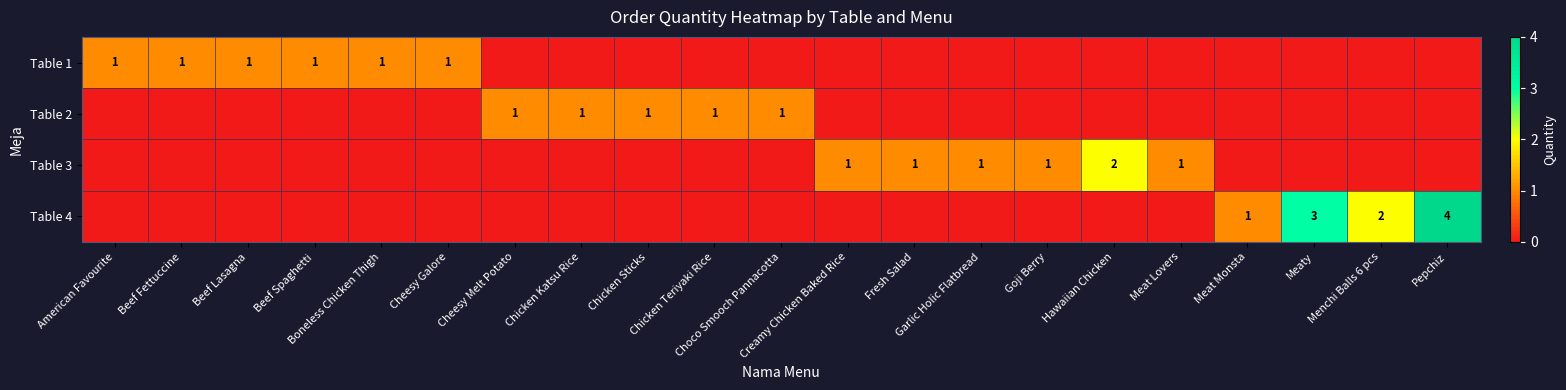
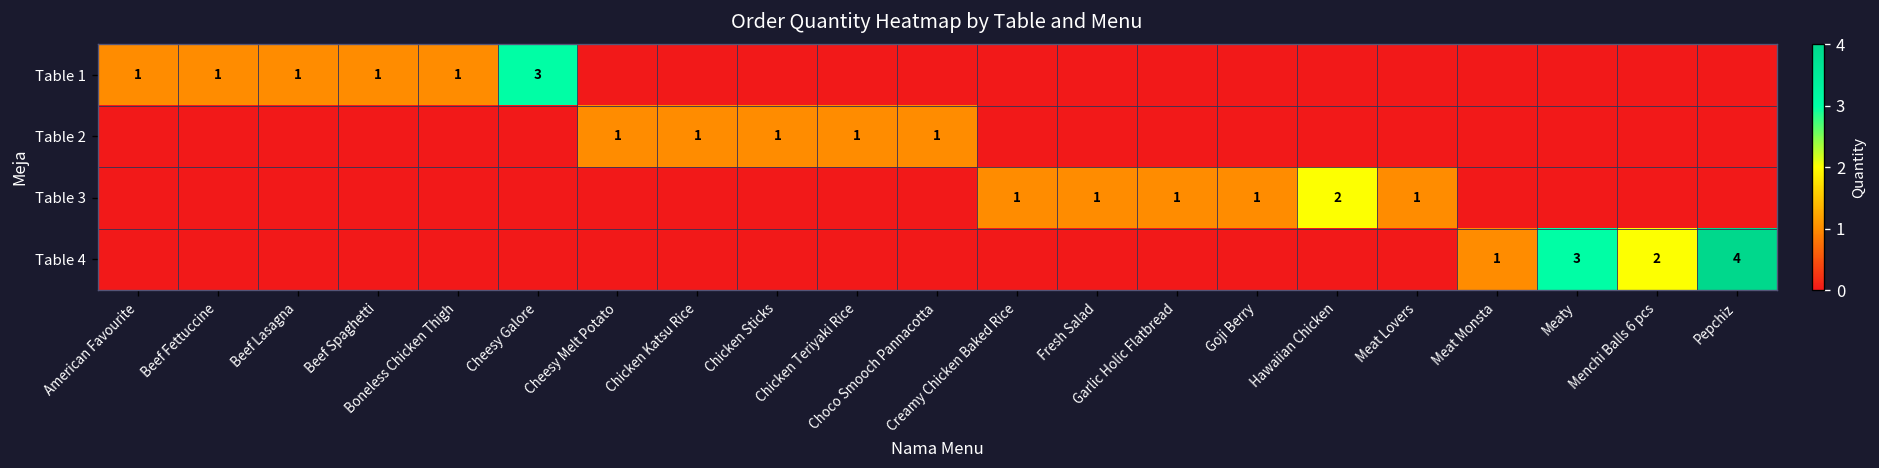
  {
    "Table 1": {
      "American Favourite": 1,
      "Beef Fettuccine": 1,
      "Beef Lasagna": 1,
      "Beef Spaghetti": 1,
      "Boneless Chicken Thigh": 1,
-     "Cheesy Galore": 1
+     "Cheesy Galore": 3
    },
    "Table 2": {
      "Cheesy Melt Potato": 1,
      "Chicken Katsu Rice": 1,
      "Chicken Sticks": 1,
      "Chicken Teriyaki Rice": 1,
      "Choco Smooch Pannacotta": 1
    },
    "Table 3": {
      "Creamy Chicken Baked Rice": 1,
      "Fresh Salad": 1,
      "Garlic Holic Flatbread": 1,
      "Goji Berry": 1,
      "Hawaiian Chicken": 2,
      "Meat Lovers": 1
    },
    "Table 4": {
      "Meat Monsta": 1,
      "Meaty": 3,
      "Menchi Balls 6 pcs": 2,
      "Pepchiz": 4
    }
  }
